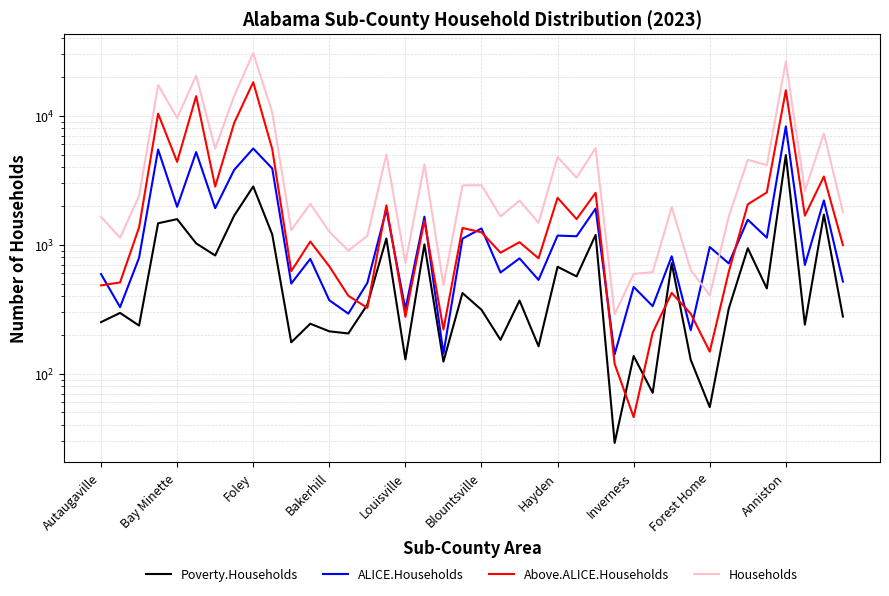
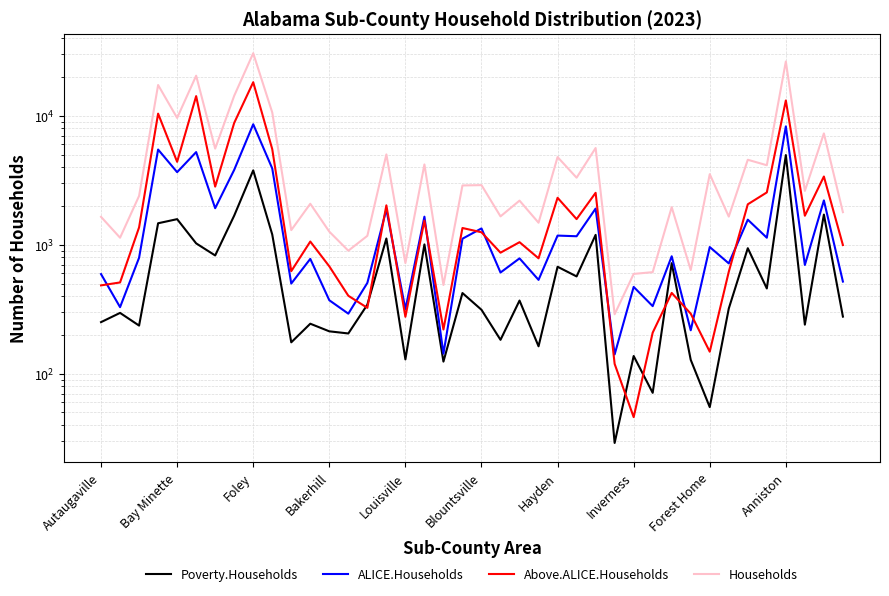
  {
    "Poverty.Households": {
      "Autaugaville": 250,
      "Bay Minette": 1600,
-     "Foley": 2800,
+     "Foley": 3800,
      "Bakerhill": 210,
      "Louisville": 130,
      "Blountsville": 310,
      "Hayden": 700,
      "Inverness": 140,
      "Forest Home": 55,
      "Anniston": 5000
    },
    "ALICE.Households": {
      "Autaugaville": 600,
-     "Bay Minette": 2000,
-     "Foley": 5600,
+     "Bay Minette": 3700,
+     "Foley": 9000,
      "Bakerhill": 370,
      "Louisville": 320,
      "Blountsville": 1300,
      "Hayden": 1200,
      "Inverness": 470,
      "Forest Home": 1000,
      "Anniston": 8000
    },
    "Above.ALICE.Households": {
      "Autaugaville": 480,
      "Bay Minette": 4400,
      "Foley": 18000,
      "Bakerhill": 700,
      "Louisville": 280,
      "Blountsville": 1300,
      "Hayden": 2300,
      "Inverness": 46,
      "Forest Home": 150,
-     "Anniston": 16000
+     "Anniston": 13000
    },
    "Households": {
      "Autaugaville": 1600,
      "Bay Minette": 10000,
      "Foley": 31000,
      "Bakerhill": 1300,
      "Louisville": 700,
      "Blountsville": 2900,
      "Hayden": 4800,
      "Inverness": 600,
-     "Forest Home": 410,
+     "Forest Home": 3500,
      "Anniston": 26000
    }
  }
